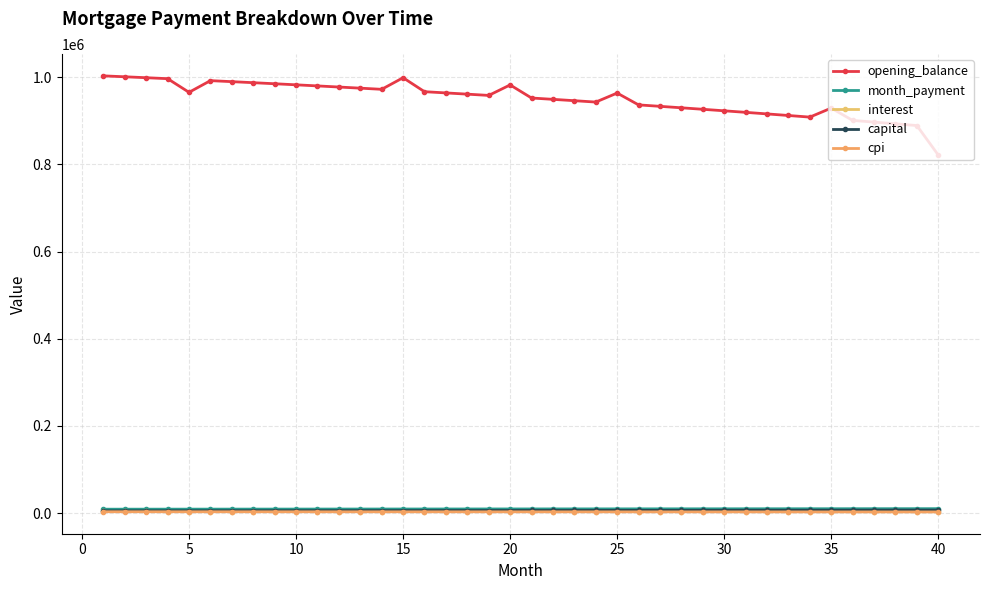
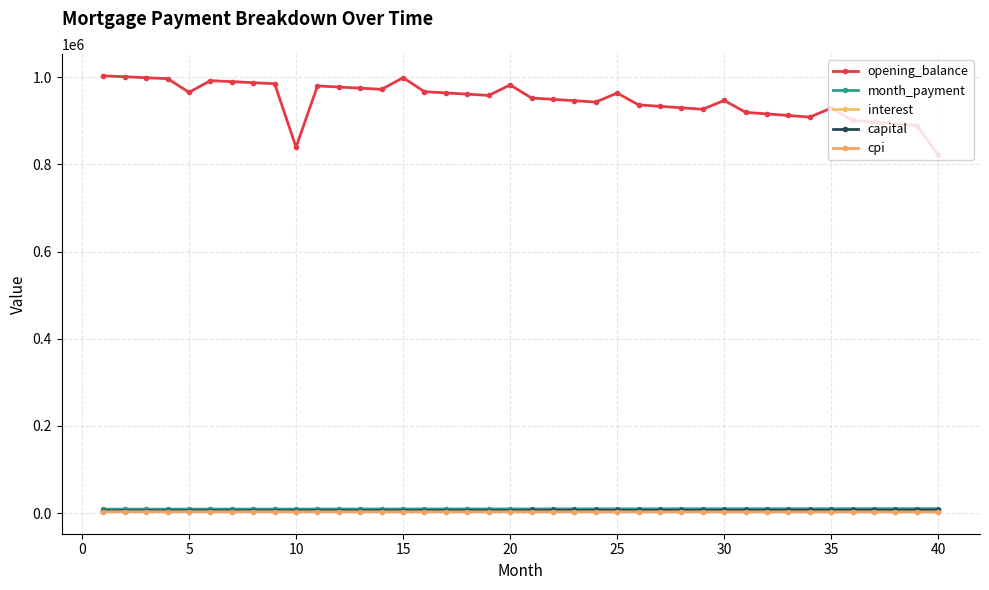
  {
    "opening_balance": {
      "5": 970000,
-     "10": 980000,
+     "10": 840000,
      "15": 1000000,
      "20": 980000,
      "25": 960000,
-     "30": 920000
+     "30": 950000
    }
  }
